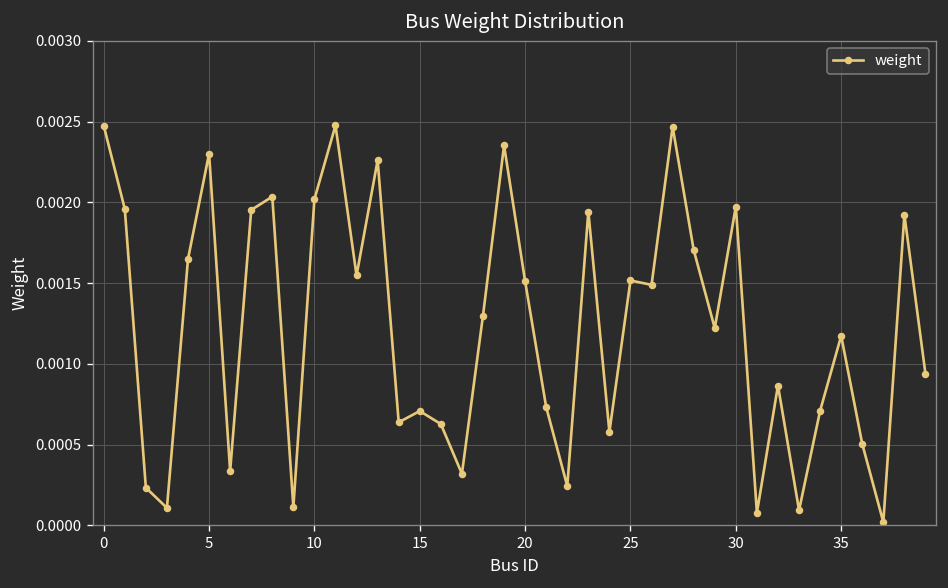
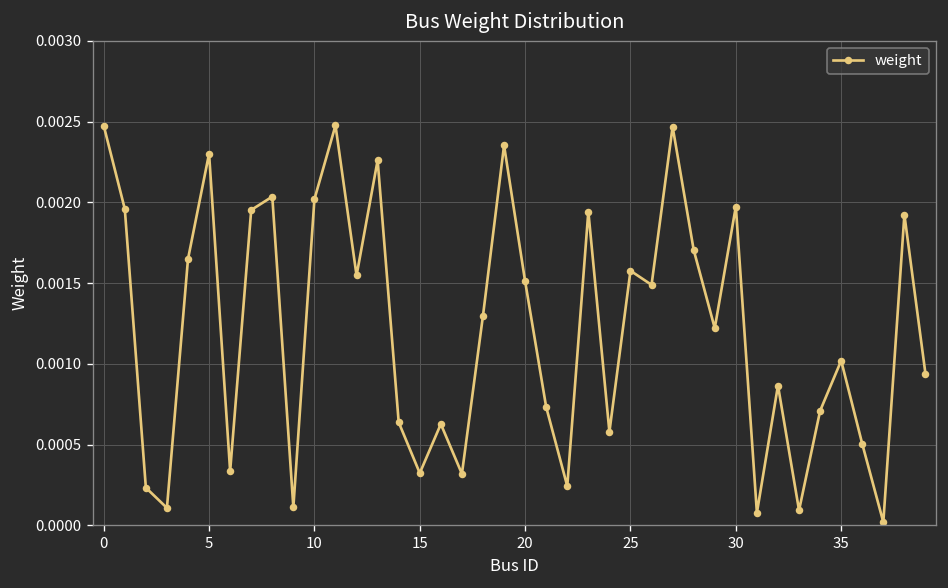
  {
    "0": 0.00248,
    "5": 0.00230,
    "10": 0.00202,
-   "15": 0.00071,
+   "15": 0.00032,
    "20": 0.00151,
-   "25": 0.00152,
+   "25": 0.00158,
    "30": 0.00197,
-   "35": 0.00117
+   "35": 0.00102
  }
